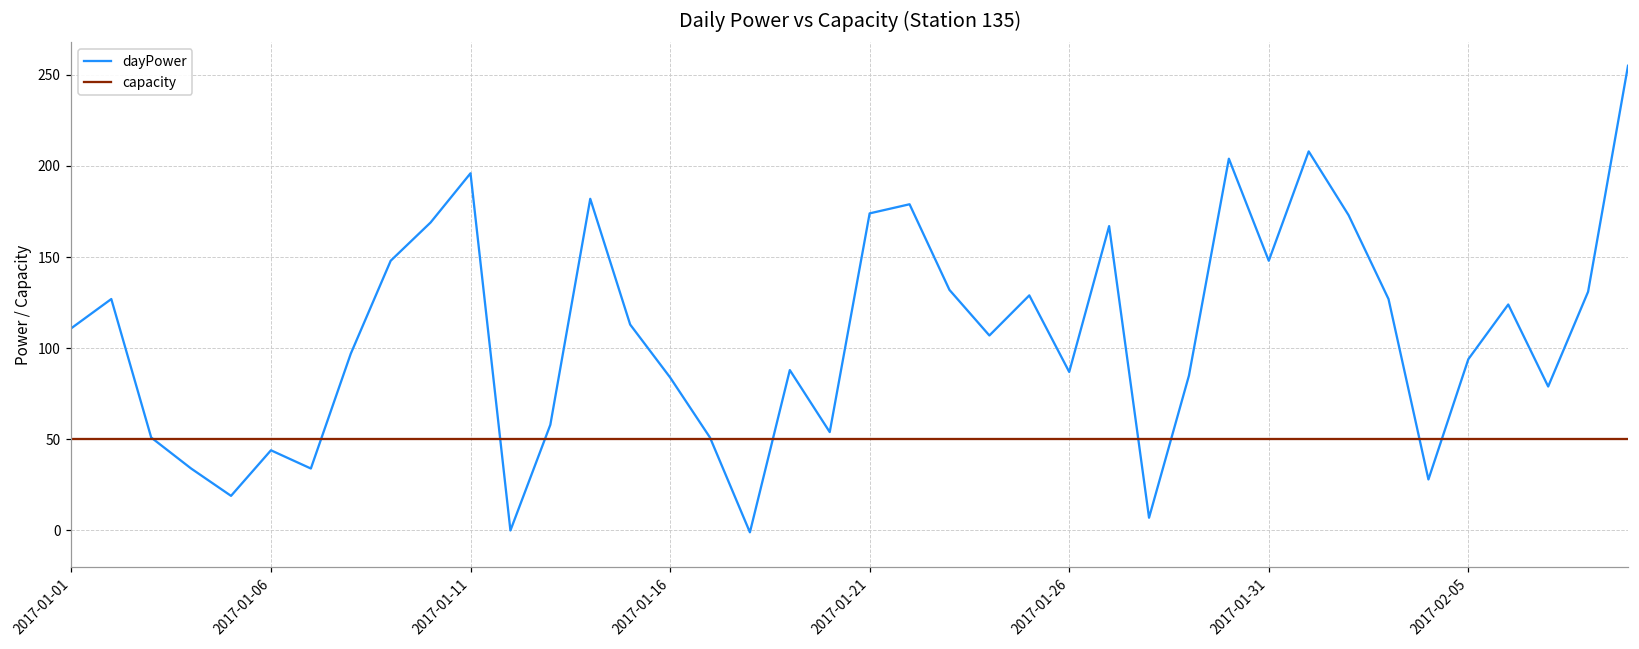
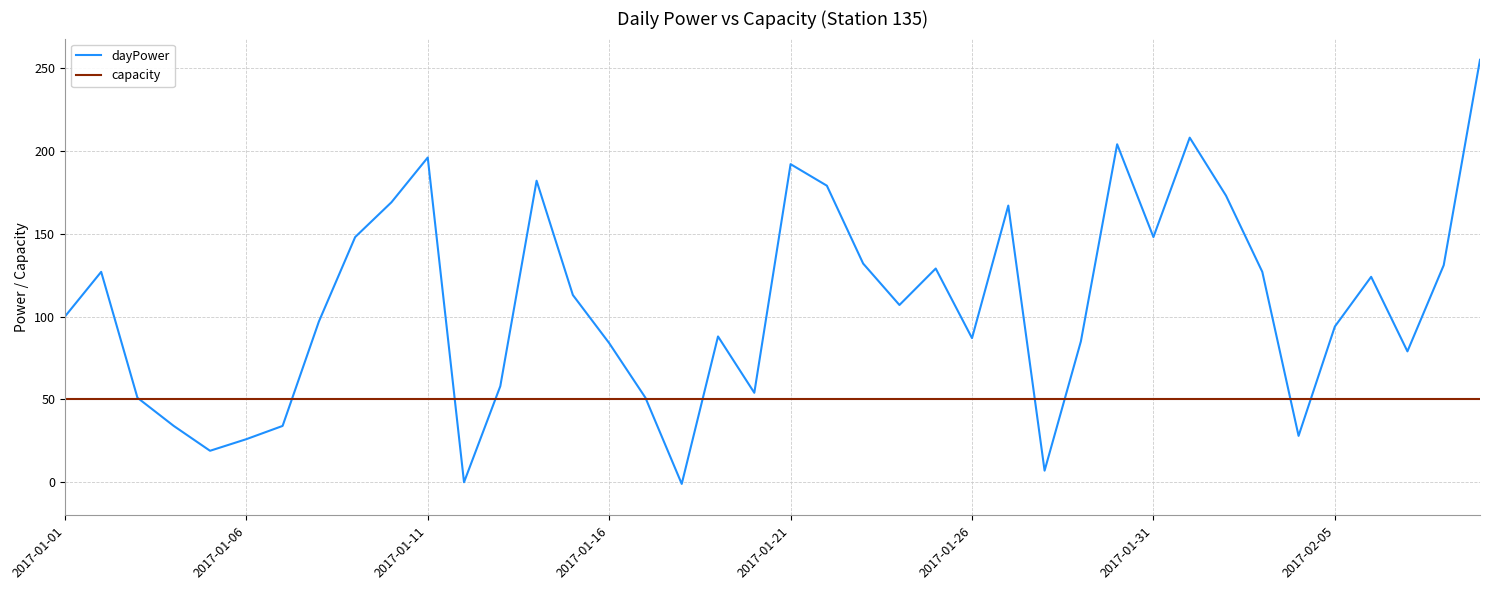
  {
    "dayPower": {
-     "2017-01-01": 111,
-     "2017-01-06": 44,
+     "2017-01-01": 100,
+     "2017-01-06": 26,
      "2017-01-11": 196,
      "2017-01-16": 84,
-     "2017-01-21": 174,
+     "2017-01-21": 192,
      "2017-01-26": 87,
      "2017-01-31": 148,
      "2017-02-05": 94
    },
    "capacity": {
      "2017-01-01": 50,
      "2017-01-06": 50,
      "2017-01-11": 50,
      "2017-01-16": 50,
      "2017-01-21": 50,
      "2017-01-26": 50,
      "2017-01-31": 50,
      "2017-02-05": 50
    }
  }
